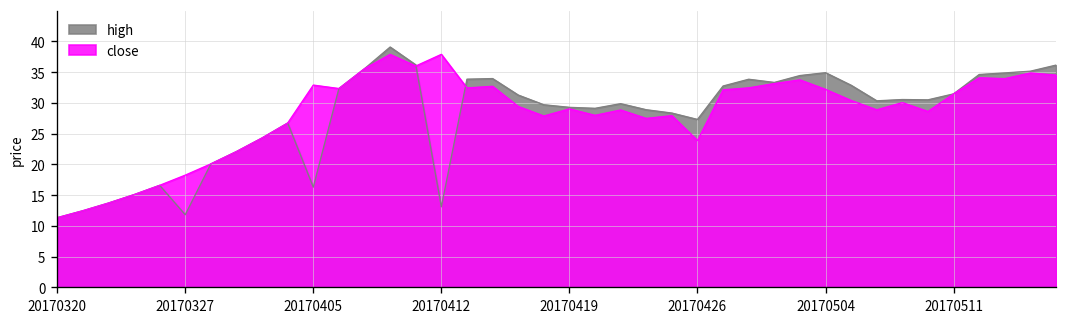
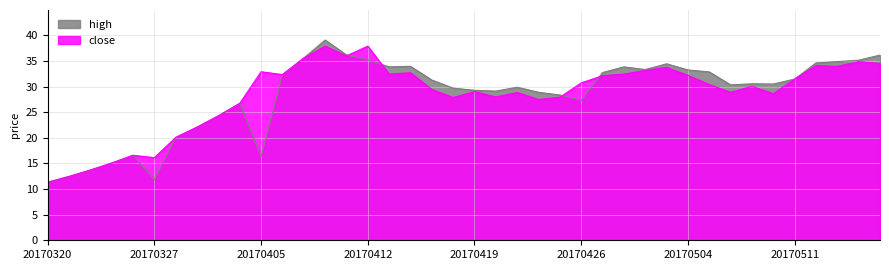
  {
    "high": {
      "20170327": 12,
      "20170405": 16,
-     "20170412": 13,
+     "20170412": 35,
      "20170426": 27,
-     "20170504": 35
+     "20170504": 33
    },
    "close": {
-     "20170327": 18,
+     "20170327": 16,
      "20170405": 33,
      "20170412": 38,
-     "20170426": 24,
+     "20170426": 31,
      "20170504": 32
    }
  }
